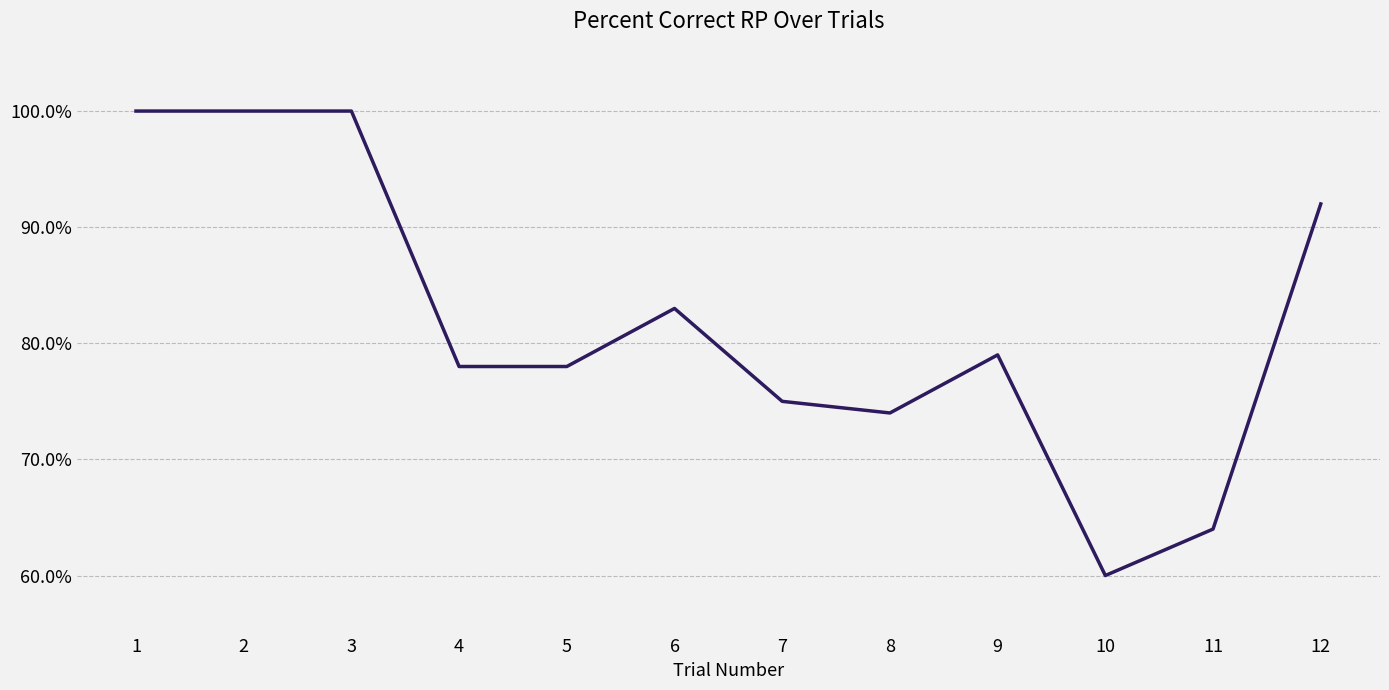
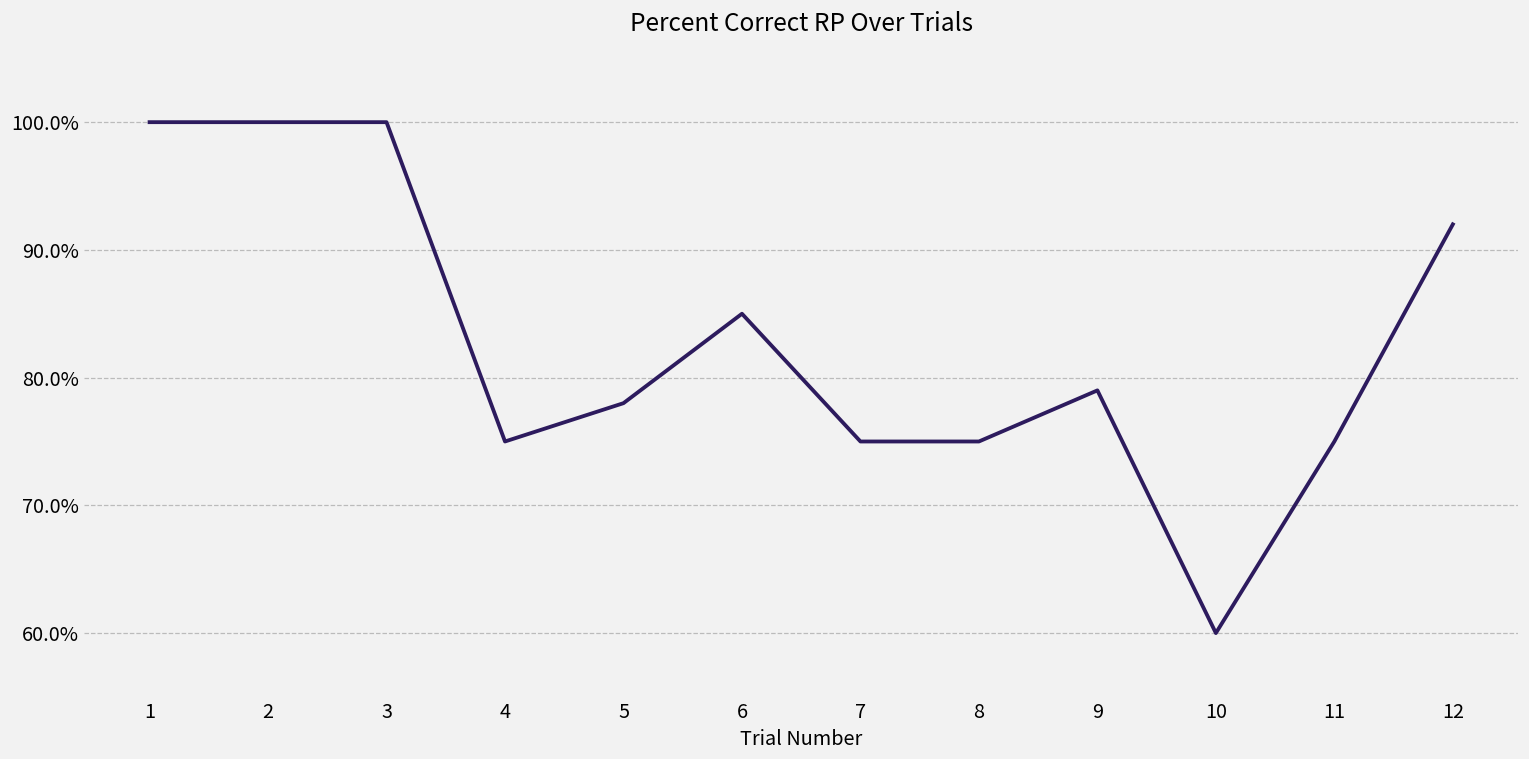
  {
    "1": "100%",
    "2": "100%",
    "3": "100%",
-   "4": "78%",
+   "4": "75%",
    "5": "78%",
-   "6": "83%",
+   "6": "85%",
    "7": "75%",
-   "8": "74%",
+   "8": "75%",
    "9": "79%",
    "10": "60%",
-   "11": "64%",
+   "11": "75%",
    "12": "92%"
  }
